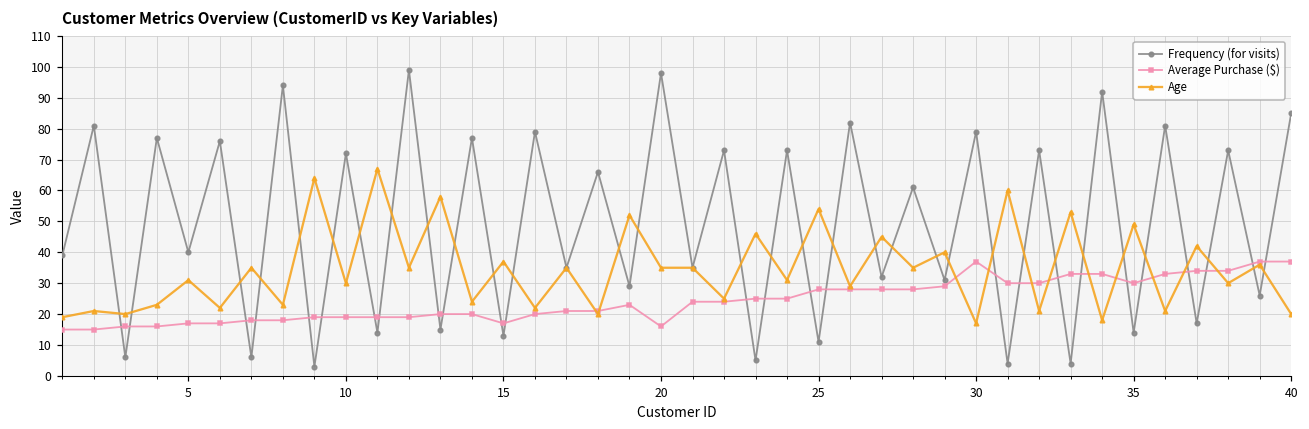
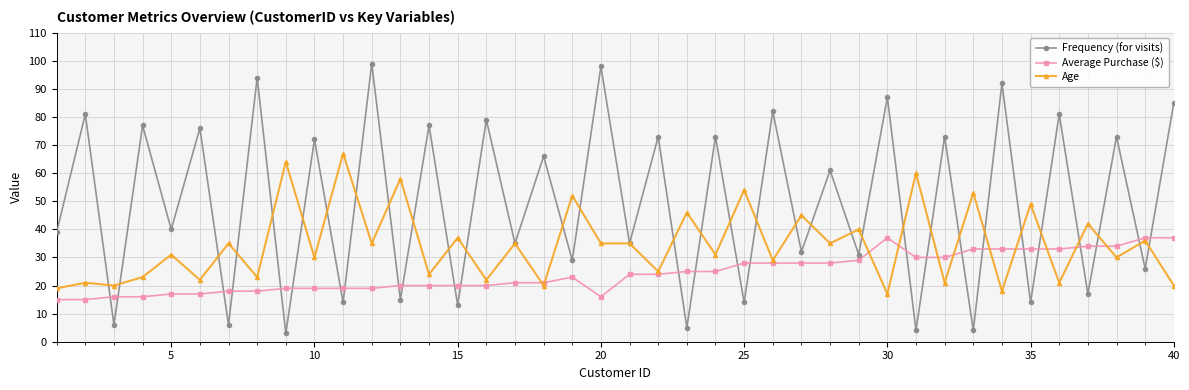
  {
    "Frequency (for visits)": {
      "5": 40,
      "10": 72,
      "15": 13,
      "20": 98,
-     "25": 11,
-     "30": 79,
+     "25": 14,
+     "30": 87,
      "35": 14,
      "40": 85
    },
    "Average Purchase ($)": {
      "5": 17,
      "10": 19,
-     "15": 17,
+     "15": 20,
      "20": 16,
      "25": 28,
      "30": 37,
-     "35": 30,
+     "35": 33,
      "40": 37
    },
    "Age": {
      "5": 31,
      "10": 30,
      "15": 37,
      "20": 35,
      "25": 54,
      "30": 17,
      "35": 49,
      "40": 20
    }
  }
